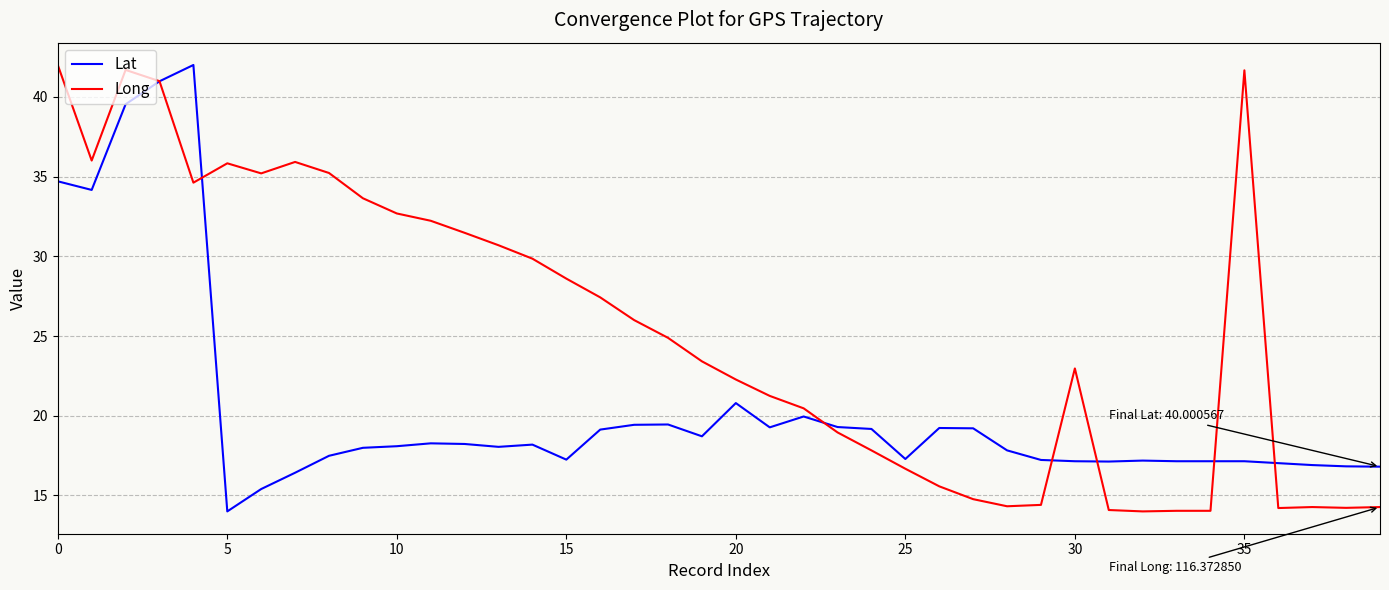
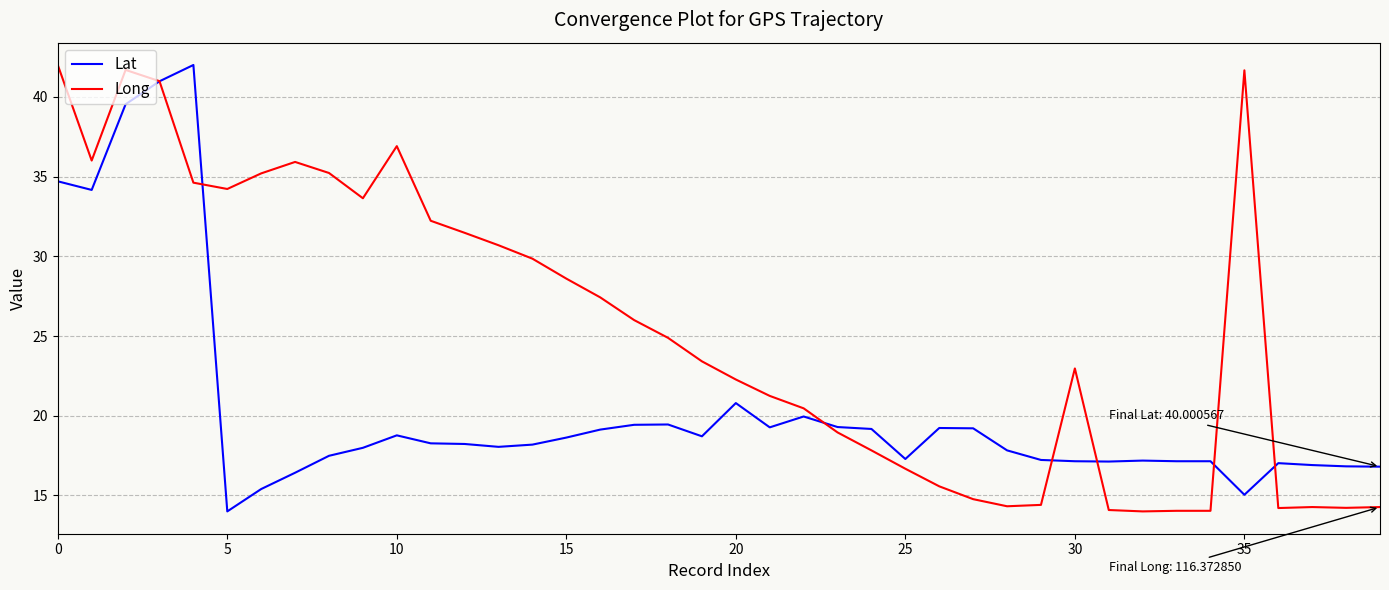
  {
    "Lat": {
      "0": 34.7,
      "5": 14.0,
-     "10": 18.1,
-     "15": 17.2,
+     "10": 18.8,
+     "15": 18.6,
      "20": 20.8,
      "25": 17.3,
      "30": 17.1,
-     "35": 17.1
+     "35": 15.0
    },
    "Long": {
      "0": 42.0,
-     "5": 35.8,
-     "10": 32.7,
+     "5": 34.2,
+     "10": 36.9,
      "15": 28.6,
      "20": 22.3,
      "25": 16.7,
      "30": 23.0,
      "35": 41.7
    }
  }
